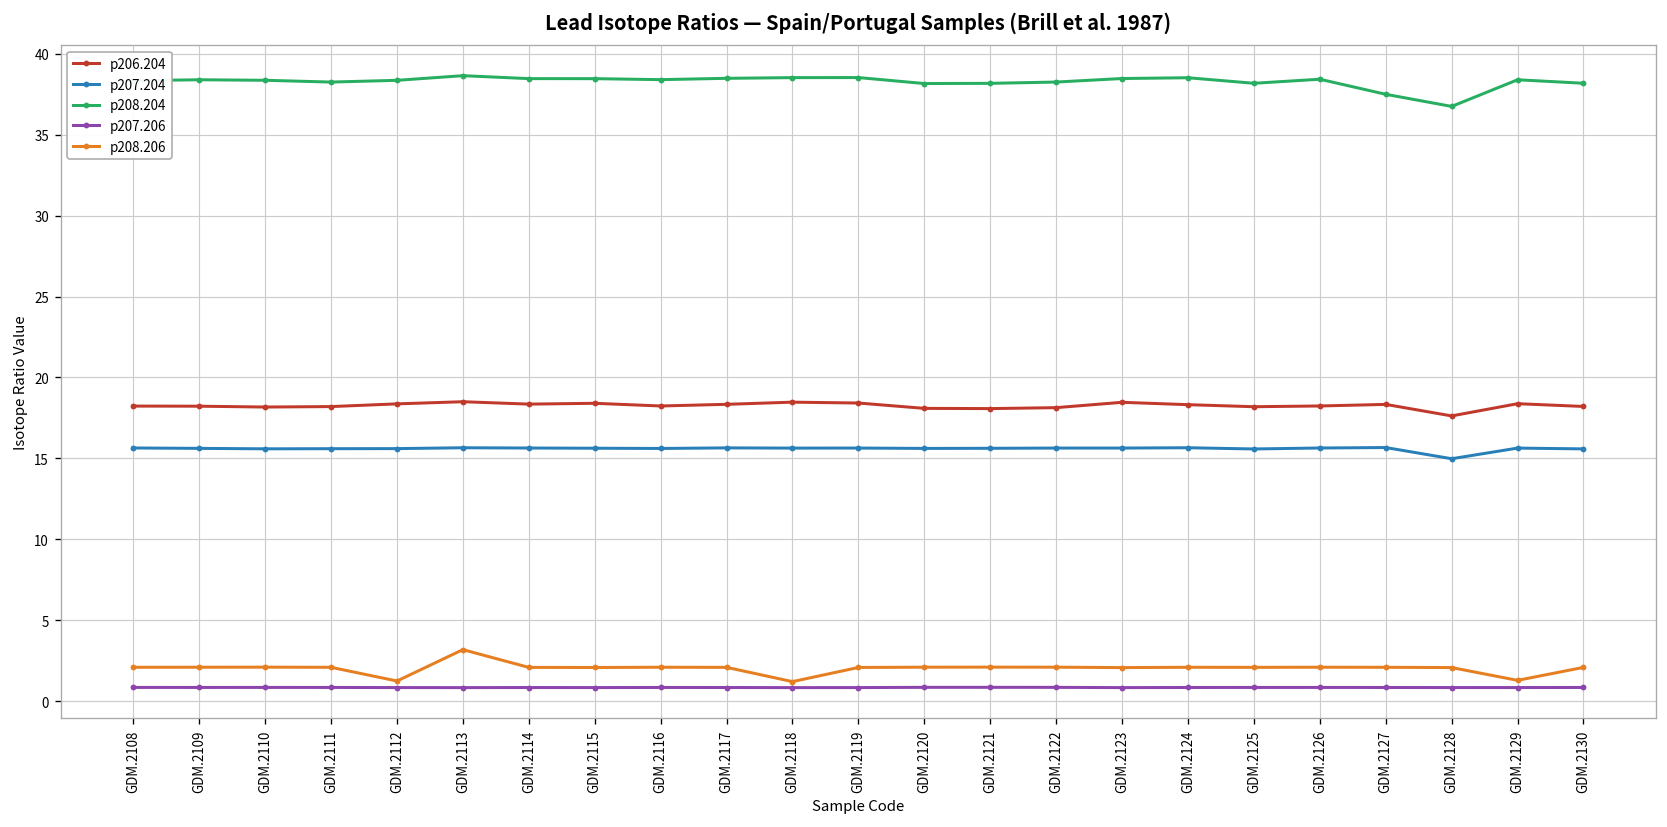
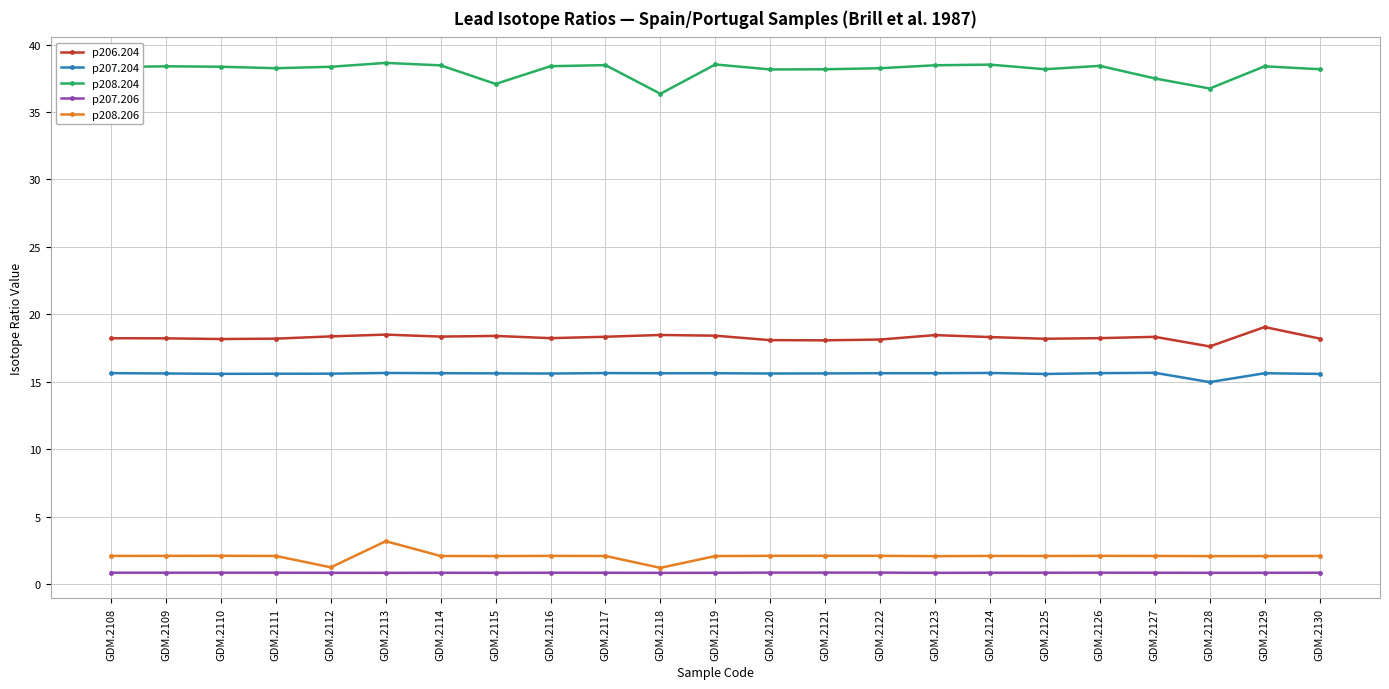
  {
    "p206.204": {
      "GDM.2108": 18.2,
      "GDM.2109": 18.2,
      "GDM.2110": 18.2,
      "GDM.2111": 18.2,
      "GDM.2112": 18.4,
      "GDM.2113": 18.5,
      "GDM.2114": 18.4,
      "GDM.2115": 18.4,
      "GDM.2116": 18.2,
      "GDM.2117": 18.3,
      "GDM.2118": 18.5,
      "GDM.2119": 18.4,
      "GDM.2120": 18.1,
      "GDM.2121": 18.1,
      "GDM.2122": 18.1,
      "GDM.2123": 18.5,
      "GDM.2124": 18.3,
      "GDM.2125": 18.2,
      "GDM.2126": 18.2,
      "GDM.2127": 18.3,
      "GDM.2128": 17.6,
-     "GDM.2129": 18.4,
+     "GDM.2129": 19.1,
      "GDM.2130": 18.2
    },
    "p207.204": {
      "GDM.2108": 15.6,
      "GDM.2109": 15.6,
      "GDM.2110": 15.6,
      "GDM.2111": 15.6,
      "GDM.2112": 15.6,
      "GDM.2113": 15.7,
      "GDM.2114": 15.6,
      "GDM.2115": 15.6,
      "GDM.2116": 15.6,
      "GDM.2117": 15.7,
      "GDM.2118": 15.6,
      "GDM.2119": 15.6,
      "GDM.2120": 15.6,
      "GDM.2121": 15.6,
      "GDM.2122": 15.6,
      "GDM.2123": 15.6,
      "GDM.2124": 15.7,
      "GDM.2125": 15.6,
      "GDM.2126": 15.6,
      "GDM.2127": 15.7,
      "GDM.2128": 15.0,
      "GDM.2129": 15.6,
      "GDM.2130": 15.6
    },
    "p208.204": {
      "GDM.2109": 38.4,
      "GDM.2110": 38.4,
      "GDM.2111": 38.2,
      "GDM.2112": 38.4,
      "GDM.2113": 38.6,
      "GDM.2114": 38.5,
-     "GDM.2115": 38.5,
+     "GDM.2115": 37.1,
      "GDM.2116": 38.4,
      "GDM.2117": 38.5,
-     "GDM.2118": 38.5,
+     "GDM.2118": 36.4,
      "GDM.2119": 38.5,
      "GDM.2120": 38.2,
      "GDM.2121": 38.2,
      "GDM.2122": 38.2,
      "GDM.2123": 38.5,
      "GDM.2124": 38.5,
      "GDM.2125": 38.2,
      "GDM.2126": 38.4,
      "GDM.2127": 37.5,
      "GDM.2128": 36.7,
      "GDM.2129": 38.4,
      "GDM.2130": 38.2
    },
    "p207.206": {
      "GDM.2108": 0.9,
      "GDM.2109": 0.9,
      "GDM.2110": 0.9,
      "GDM.2111": 0.9,
      "GDM.2112": 0.8,
      "GDM.2113": 0.8,
      "GDM.2114": 0.9,
      "GDM.2115": 0.8,
      "GDM.2116": 0.9,
      "GDM.2117": 0.9,
      "GDM.2118": 0.8,
      "GDM.2119": 0.8,
      "GDM.2120": 0.9,
      "GDM.2121": 0.9,
      "GDM.2122": 0.9,
      "GDM.2123": 0.8,
      "GDM.2124": 0.9,
      "GDM.2125": 0.9,
      "GDM.2126": 0.9,
      "GDM.2127": 0.9,
      "GDM.2128": 0.9,
      "GDM.2129": 0.9,
      "GDM.2130": 0.9
    },
    "p208.206": {
      "GDM.2108": 2.1,
      "GDM.2109": 2.1,
      "GDM.2110": 2.1,
      "GDM.2111": 2.1,
      "GDM.2112": 1.3,
      "GDM.2113": 3.2,
      "GDM.2114": 2.1,
      "GDM.2115": 2.1,
      "GDM.2116": 2.1,
      "GDM.2117": 2.1,
      "GDM.2118": 1.2,
      "GDM.2119": 2.1,
      "GDM.2120": 2.1,
      "GDM.2121": 2.1,
      "GDM.2122": 2.1,
      "GDM.2123": 2.1,
      "GDM.2124": 2.1,
      "GDM.2125": 2.1,
      "GDM.2126": 2.1,
      "GDM.2127": 2.1,
      "GDM.2128": 2.1,
-     "GDM.2129": 1.3,
+     "GDM.2129": 2.1,
      "GDM.2130": 2.1
    }
  }
